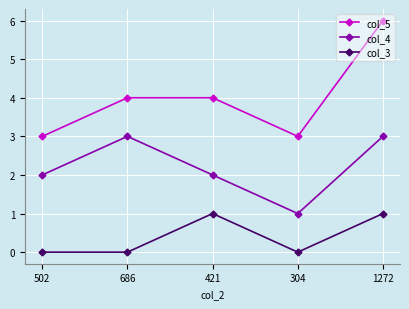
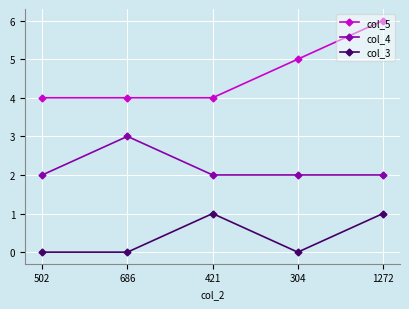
  {
    "col_5": {
-     "502": 3,
+     "502": 4,
      "686": 4,
      "421": 4,
-     "304": 3
+     "304": 5
    },
    "col_4": {
      "502": 2,
      "686": 3,
      "421": 2,
-     "304": 1,
-     "1272": 3
+     "304": 2,
+     "1272": 2
    },
    "col_3": {
      "502": 0,
      "686": 0,
      "421": 1,
      "304": 0,
      "1272": 1
    }
  }
